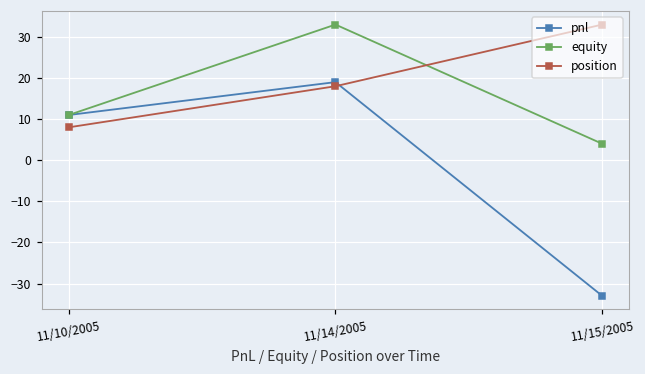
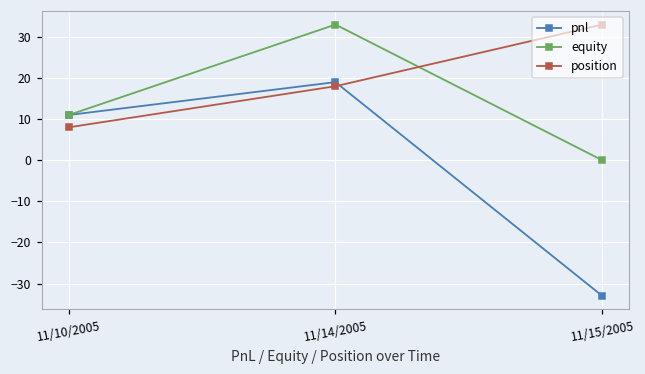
  {
    "pnl": {
      "11/14/2005": 19,
      "11/15/2005": -33
    },
    "equity": {
      "11/14/2005": 33,
-     "11/15/2005": 4
+     "11/15/2005": 0
    },
    "position": {
      "11/10/2005": 8,
      "11/14/2005": 18
    }
  }
